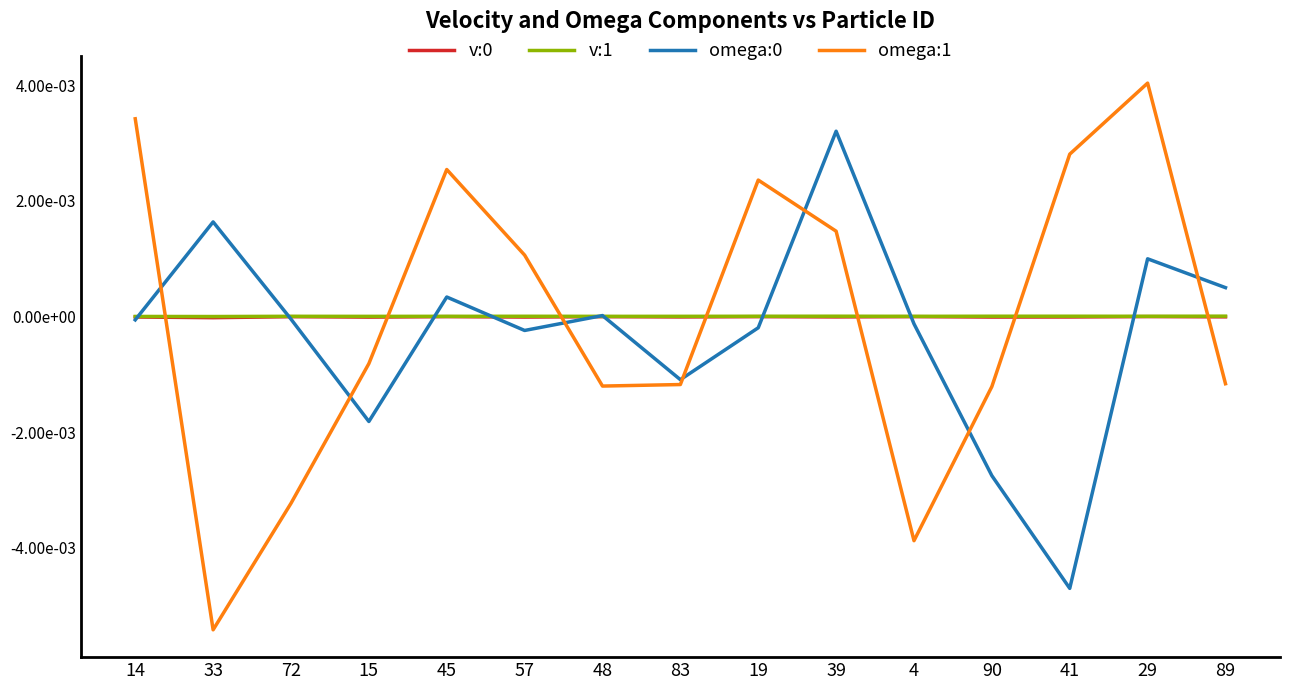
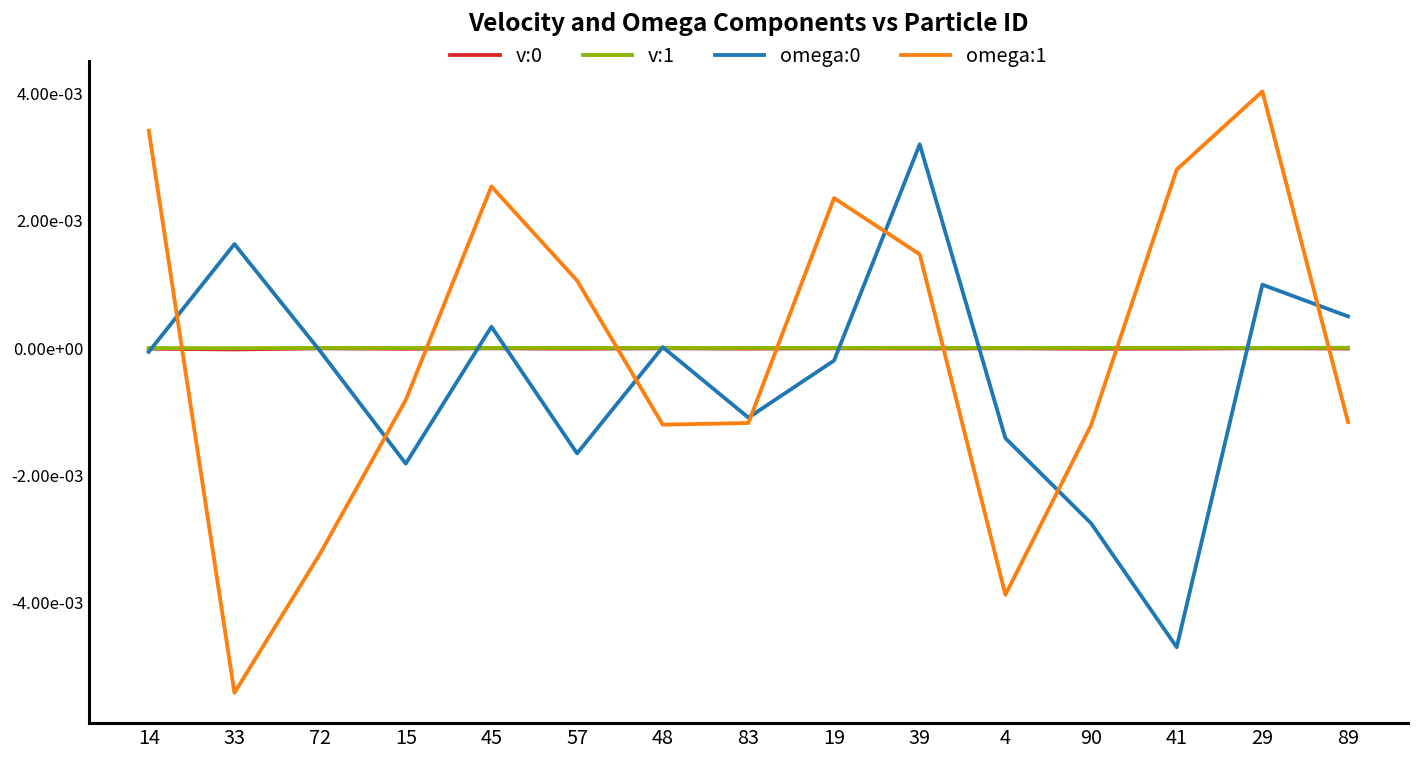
  {
    "omega:0": {
      "14": -0.0001,
      "33": 0.0016,
      "15": -0.0018,
      "45": 0.0003,
-     "57": -0.0002,
+     "57": -0.0017,
      "83": -0.0011,
      "19": -0.0002,
      "39": 0.0032,
-     "4": -0.0001,
+     "4": -0.0014,
      "90": -0.0028,
      "41": -0.0047,
      "29": 0.0010,
      "89": 0.0005
    },
    "omega:1": {
      "14": 0.0034,
      "33": -0.0054,
      "72": -0.0032,
      "15": -0.0008,
      "45": 0.0025,
      "57": 0.0011,
      "48": -0.0012,
      "83": -0.0012,
      "19": 0.0024,
      "39": 0.0015,
      "4": -0.0039,
      "90": -0.0012,
      "41": 0.0028,
      "29": 0.0040,
      "89": -0.0012
    }
  }
